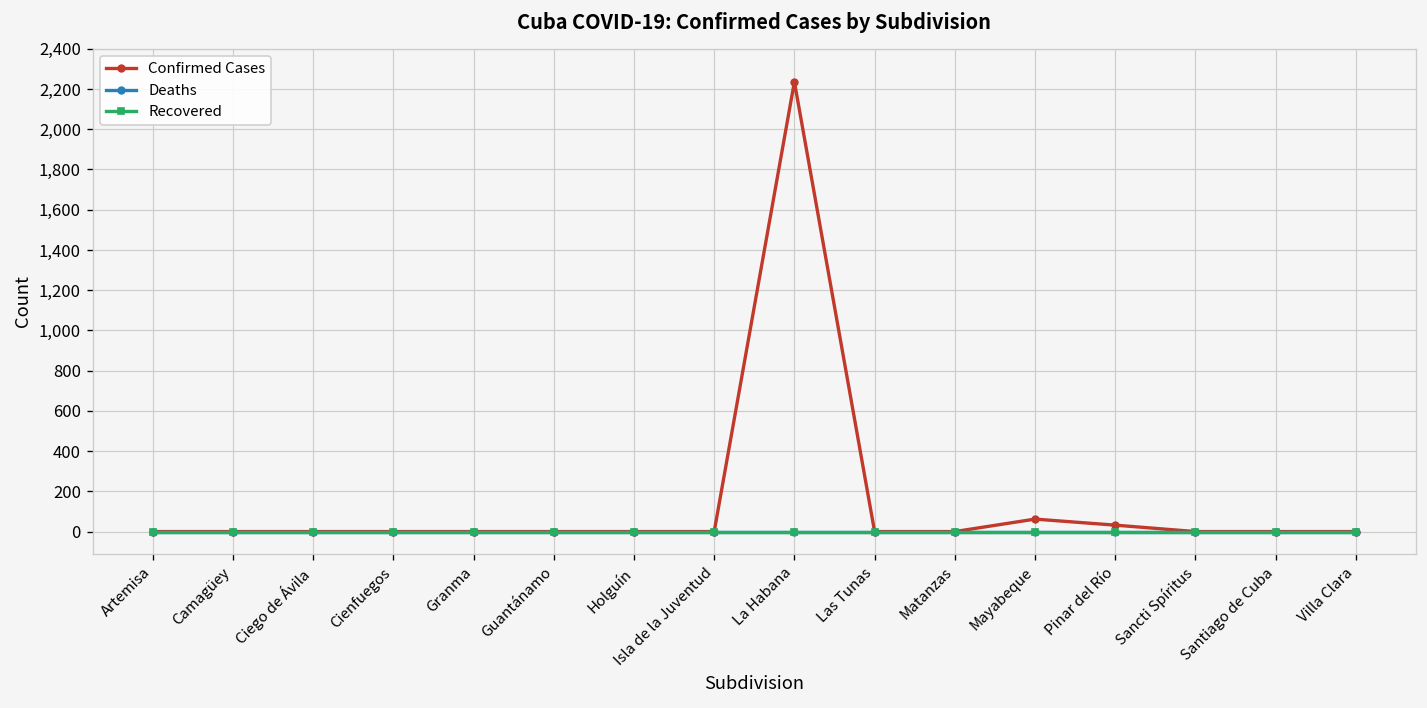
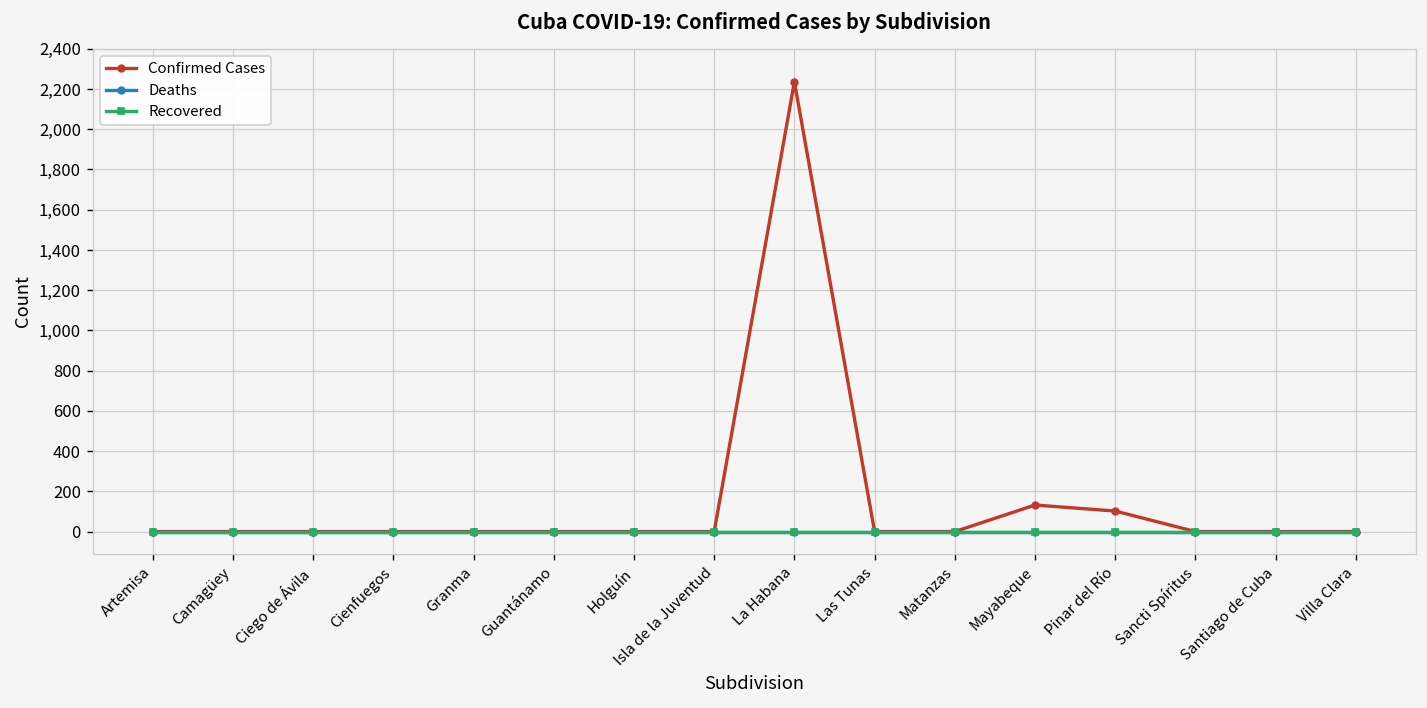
  {
    "Confirmed Cases": {
      "La Habana": "2,240",
-     "Mayabeque": "60",
-     "Pinar del Río": "30"
+     "Mayabeque": "130",
+     "Pinar del Río": "100"
    },
    "Recovered": {
      "La Habana": "0",
      "Mayabeque": "0",
      "Pinar del Río": "0"
    }
  }
